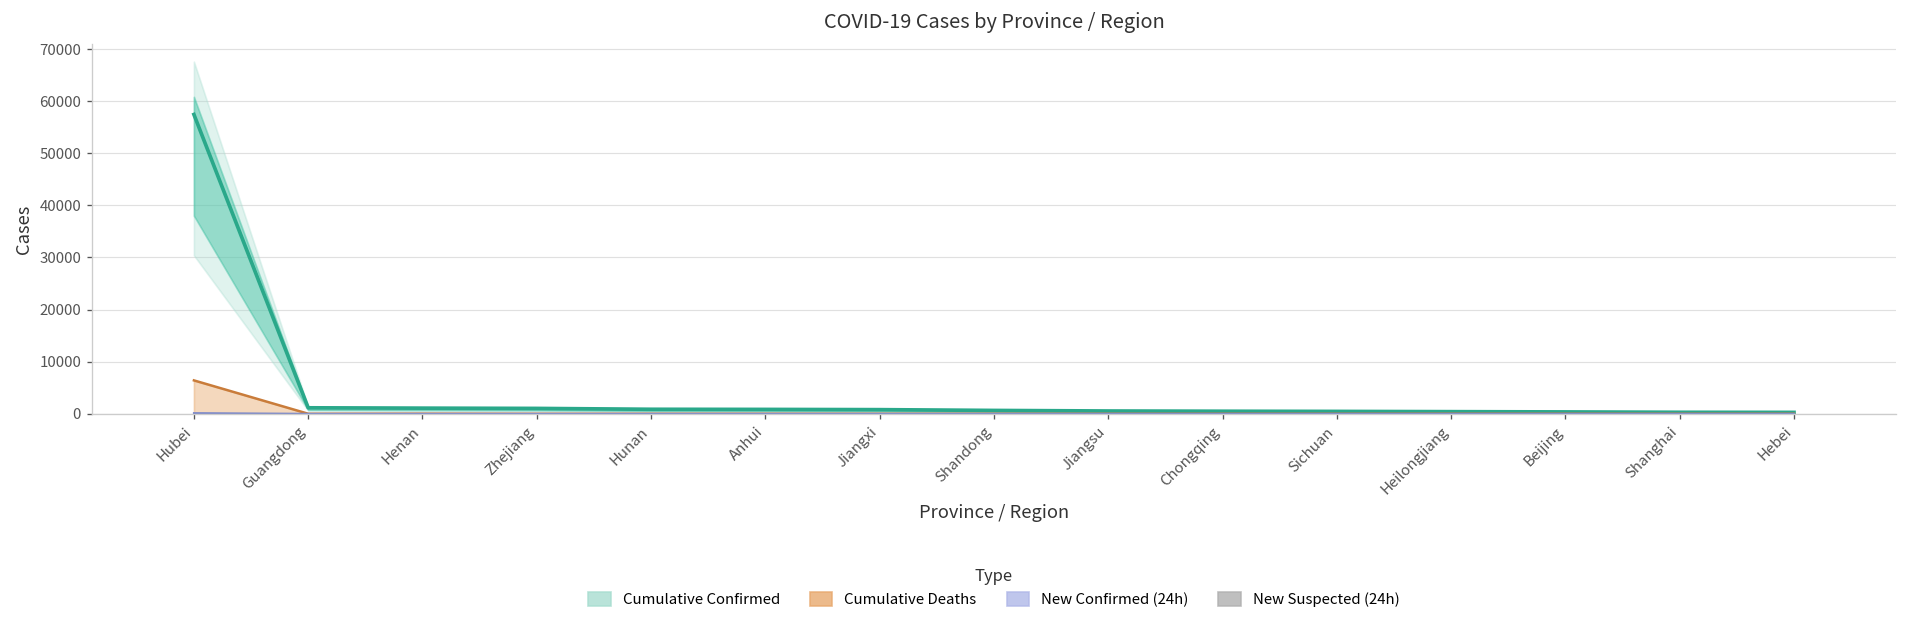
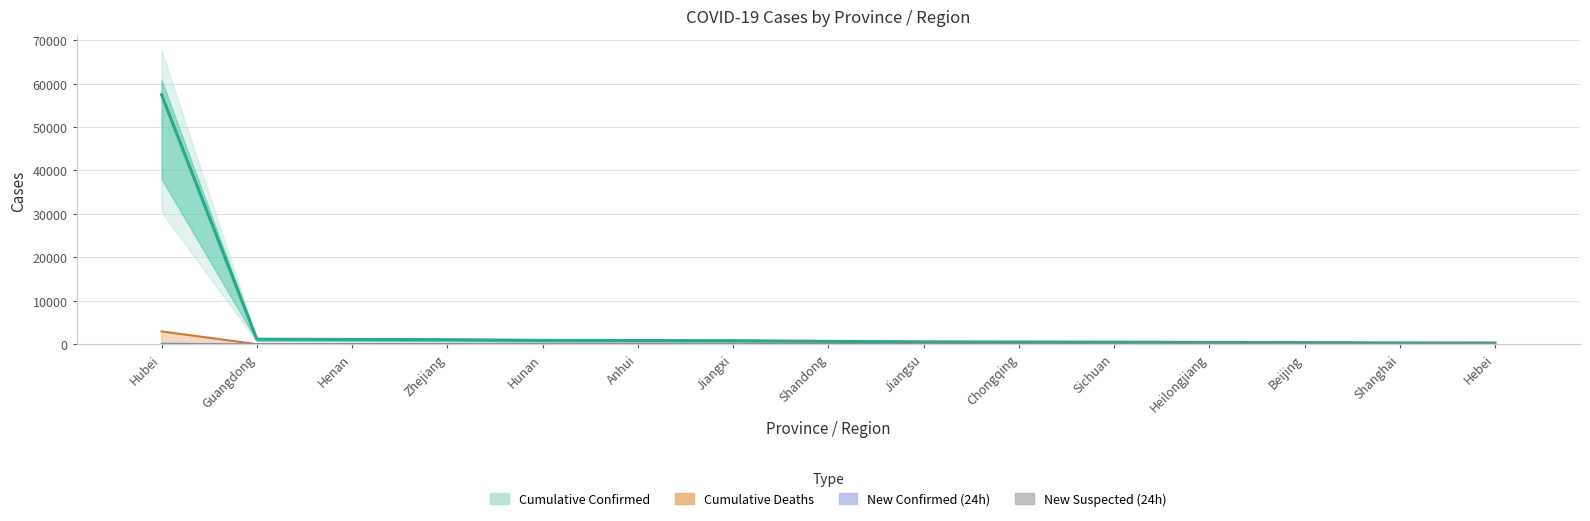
  {
    "Cumulative Deaths": {
-     "Hubei": 6000
+     "Hubei": 3000
    }
  }
